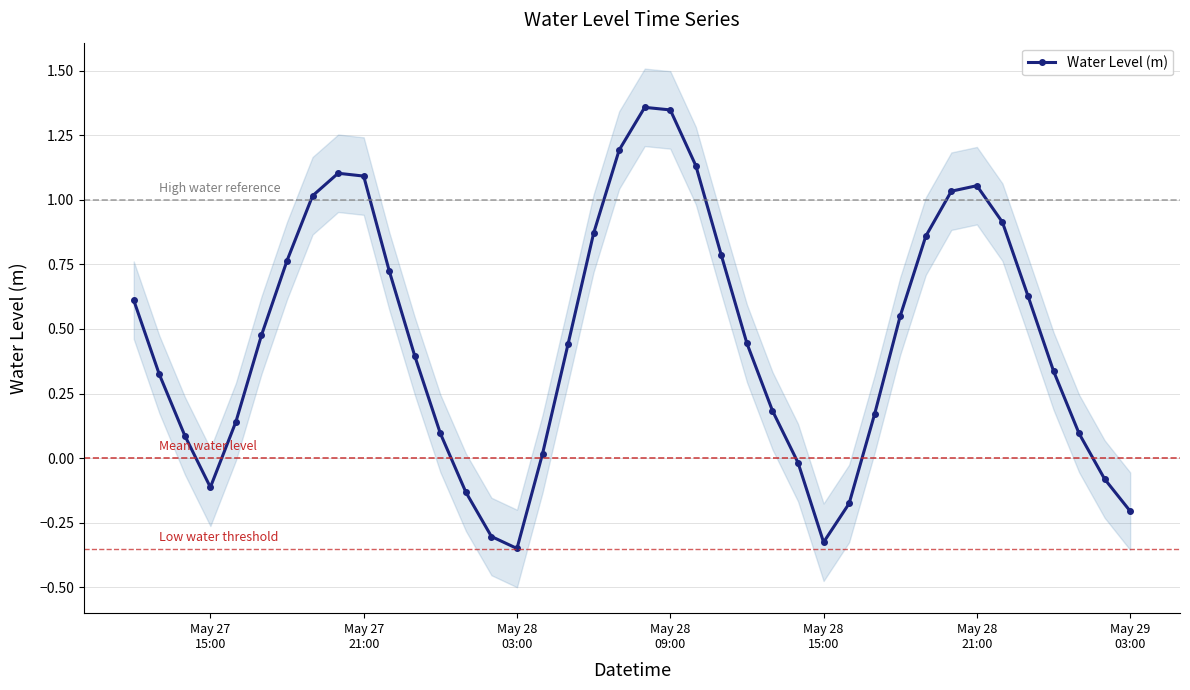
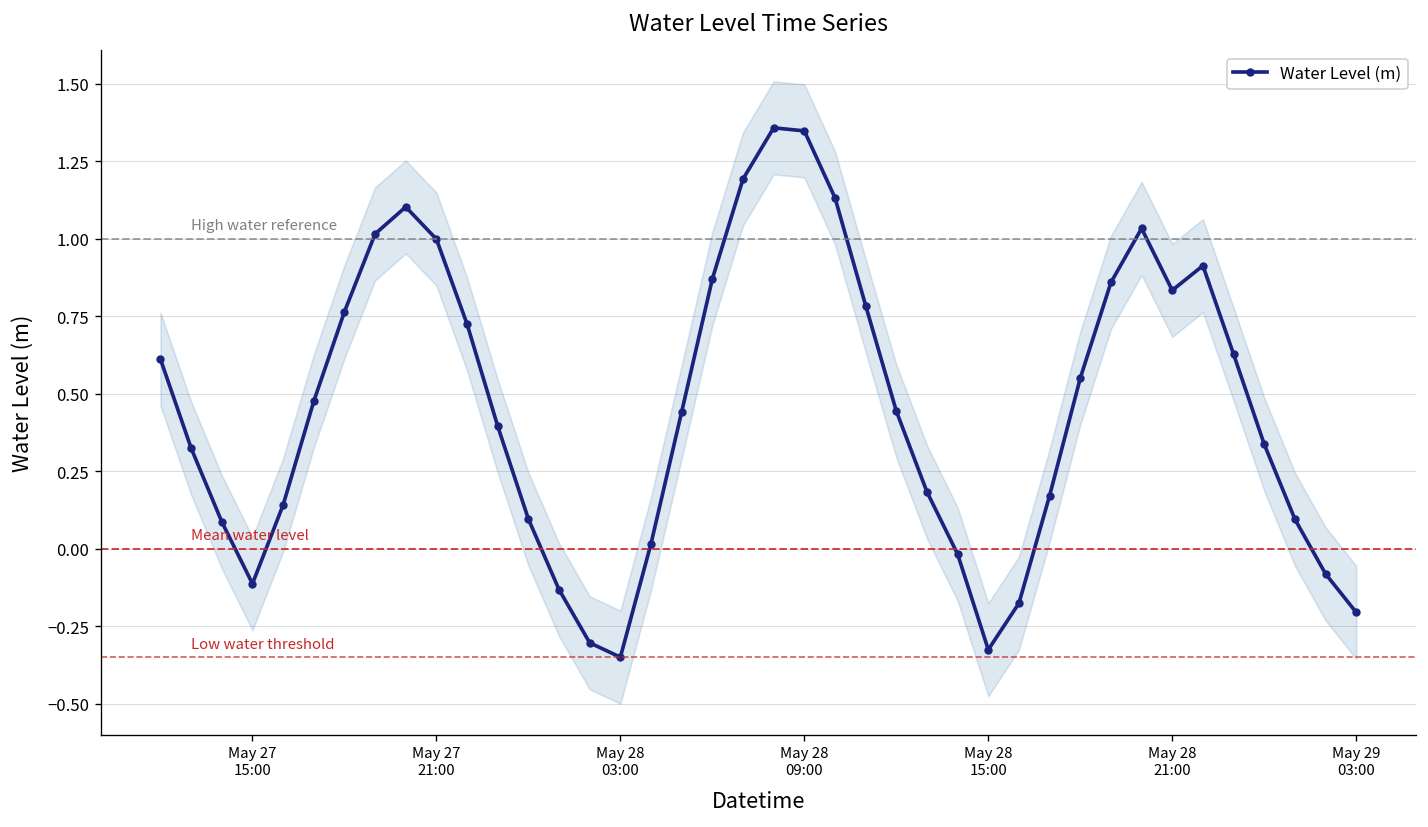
  {
    "Water Level (m)": {
      "May 27 15:00": -0.11,
-     "May 27 21:00": 1.09,
+     "May 27 21:00": 1.00,
      "May 28 03:00": -0.35,
      "May 28 09:00": 1.35,
      "May 28 15:00": -0.33,
-     "May 28 21:00": 1.05,
+     "May 28 21:00": 0.83,
      "May 29 03:00": -0.21
    }
  }
